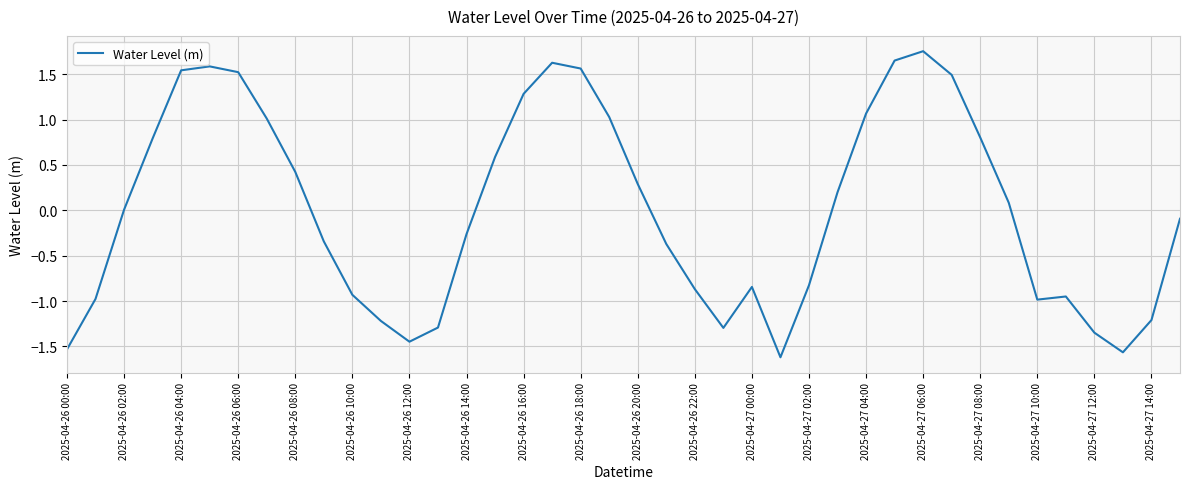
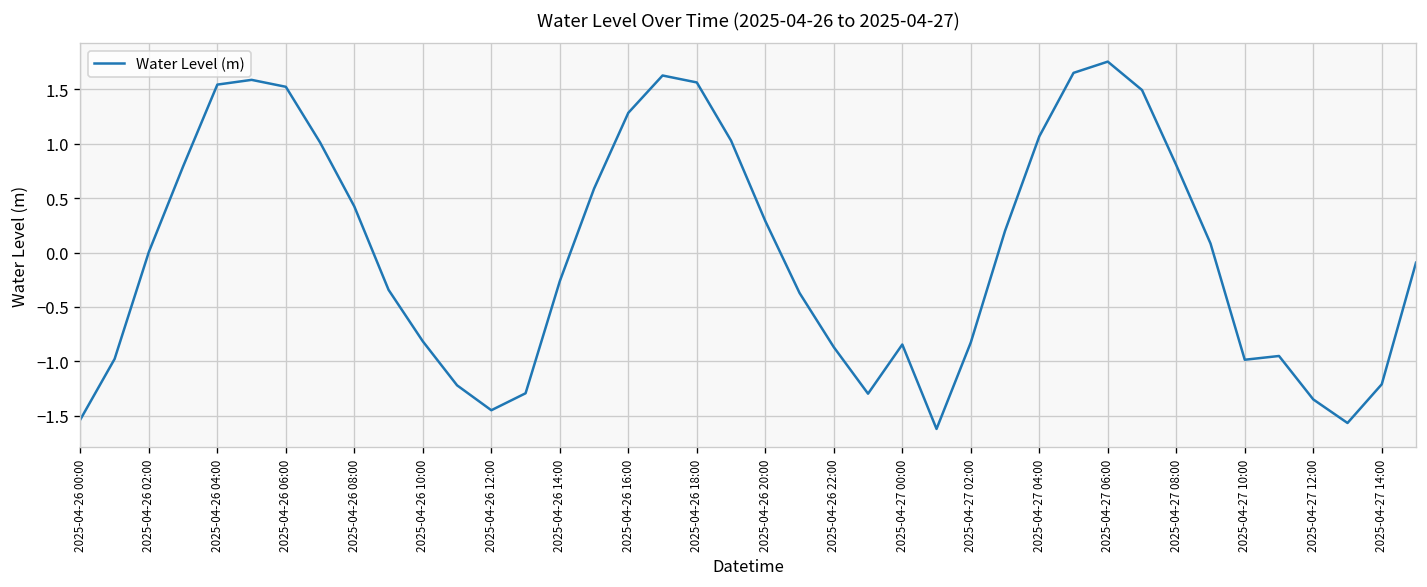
  {
    "2025-04-26 00:00": -1.5,
    "2025-04-26 02:00": 0.0,
    "2025-04-26 04:00": 1.5,
    "2025-04-26 06:00": 1.5,
    "2025-04-26 08:00": 0.4,
-   "2025-04-26 10:00": -0.9,
+   "2025-04-26 10:00": -0.8,
    "2025-04-26 12:00": -1.4,
    "2025-04-26 14:00": -0.3,
    "2025-04-26 16:00": 1.3,
    "2025-04-26 18:00": 1.6,
    "2025-04-26 20:00": 0.3,
    "2025-04-26 22:00": -0.9,
    "2025-04-27 00:00": -0.8,
    "2025-04-27 02:00": -0.8,
    "2025-04-27 04:00": 1.1,
    "2025-04-27 06:00": 1.8,
    "2025-04-27 08:00": 0.8,
    "2025-04-27 10:00": -1.0,
    "2025-04-27 12:00": -1.3,
    "2025-04-27 14:00": -1.2
  }
